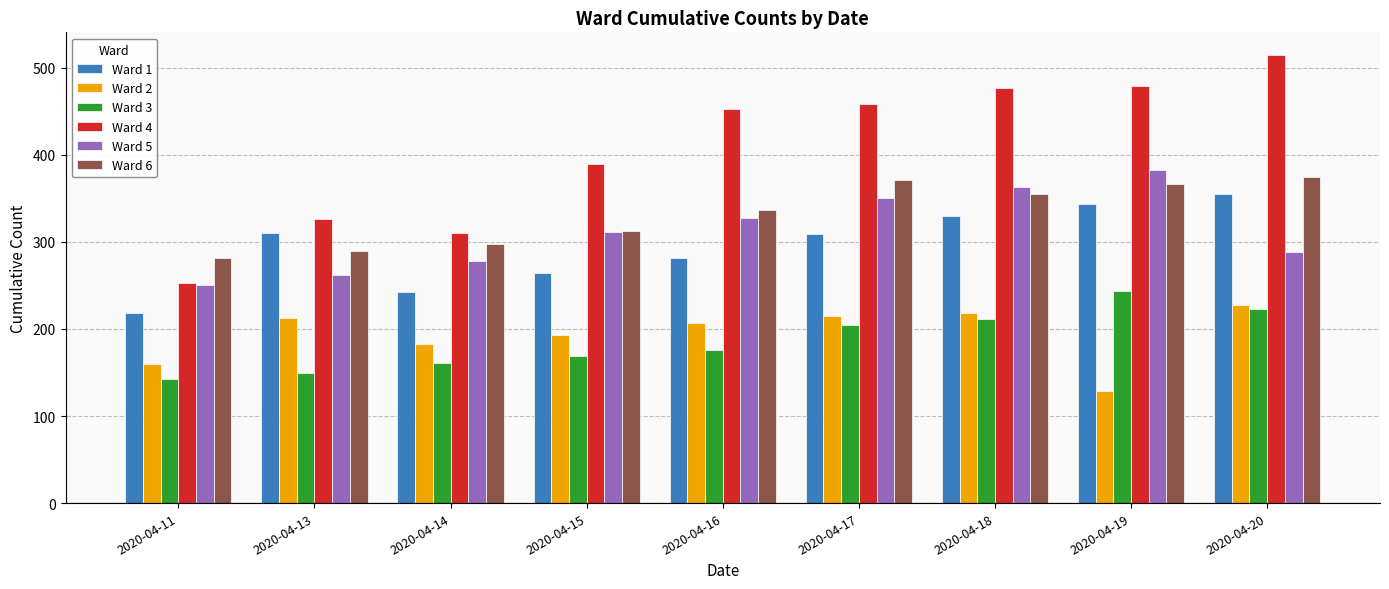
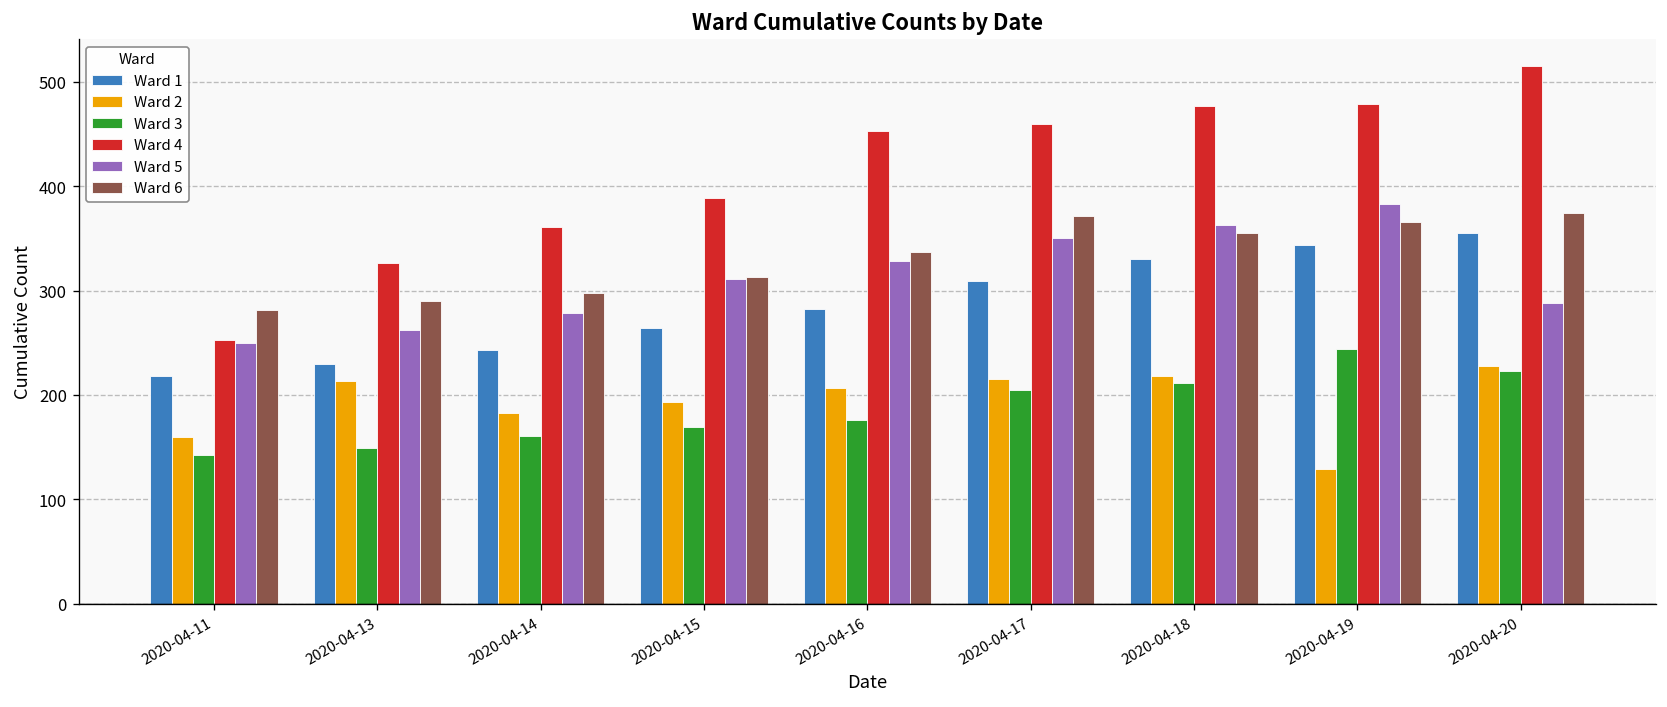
  {
    "Ward 1": {
      "2020-04-11": 220,
-     "2020-04-13": 310,
+     "2020-04-13": 230,
      "2020-04-14": 240,
      "2020-04-15": 260,
      "2020-04-16": 280,
      "2020-04-17": 310,
      "2020-04-18": 330,
      "2020-04-19": 340,
      "2020-04-20": 360
    },
    "Ward 2": {
      "2020-04-11": 160,
      "2020-04-13": 210,
      "2020-04-14": 180,
      "2020-04-15": 190,
      "2020-04-16": 210,
      "2020-04-17": 220,
      "2020-04-18": 220,
      "2020-04-19": 130,
      "2020-04-20": 230
    },
    "Ward 3": {
      "2020-04-11": 140,
      "2020-04-13": 150,
      "2020-04-14": 160,
      "2020-04-15": 170,
      "2020-04-16": 180,
      "2020-04-17": 210,
      "2020-04-18": 210,
      "2020-04-19": 240,
      "2020-04-20": 220
    },
    "Ward 4": {
      "2020-04-11": 250,
      "2020-04-13": 330,
-     "2020-04-14": 310,
+     "2020-04-14": 360,
      "2020-04-15": 390,
      "2020-04-16": 450,
      "2020-04-17": 460,
      "2020-04-18": 480,
      "2020-04-19": 480,
      "2020-04-20": 520
    },
    "Ward 5": {
      "2020-04-11": 250,
      "2020-04-13": 260,
      "2020-04-14": 280,
      "2020-04-15": 310,
      "2020-04-16": 330,
      "2020-04-17": 350,
      "2020-04-18": 360,
      "2020-04-19": 380,
      "2020-04-20": 290
    },
    "Ward 6": {
      "2020-04-11": 280,
      "2020-04-13": 290,
      "2020-04-14": 300,
      "2020-04-15": 310,
      "2020-04-16": 340,
      "2020-04-17": 370,
      "2020-04-18": 360,
      "2020-04-19": 370,
      "2020-04-20": 370
    }
  }
